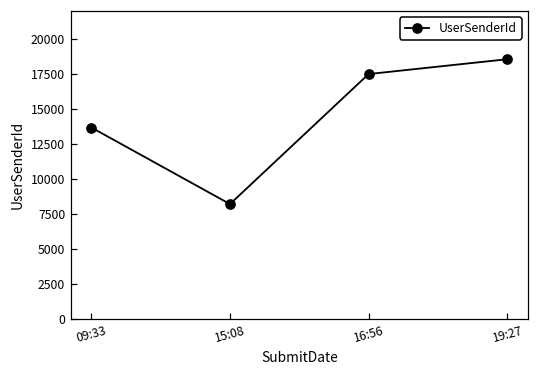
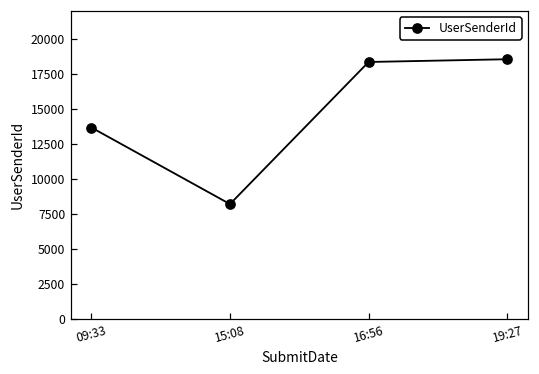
  {
    "09:33": 13700,
    "15:08": 8200,
-   "16:56": 17500,
+   "16:56": 18400,
    "19:27": 18600
  }
